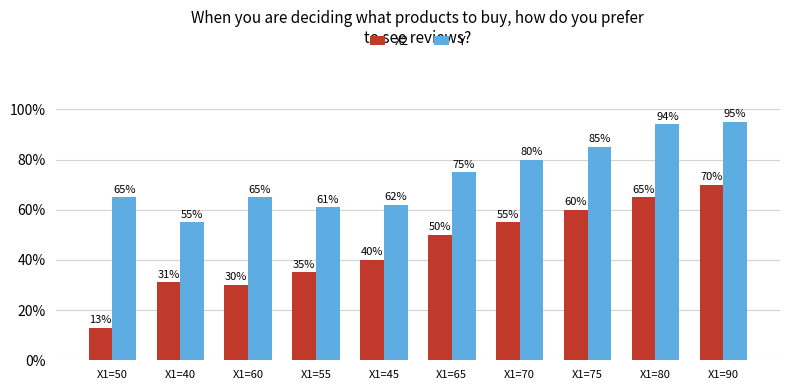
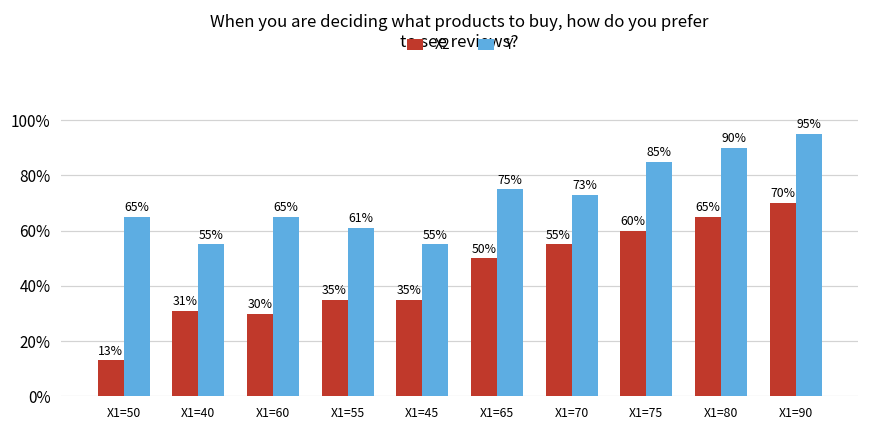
  {
    "X2": {
      "X1=50": "13%",
      "X1=40": "31%",
      "X1=60": "30%",
      "X1=55": "35%",
-     "X1=45": "40%",
+     "X1=45": "35%",
      "X1=65": "50%",
      "X1=70": "55%",
      "X1=75": "60%",
      "X1=80": "65%",
      "X1=90": "70%"
    },
    "Y": {
      "X1=50": "65%",
      "X1=40": "55%",
      "X1=60": "65%",
      "X1=55": "61%",
-     "X1=45": "62%",
+     "X1=45": "55%",
      "X1=65": "75%",
-     "X1=70": "80%",
+     "X1=70": "73%",
      "X1=75": "85%",
-     "X1=80": "94%",
+     "X1=80": "90%",
      "X1=90": "95%"
    }
  }
